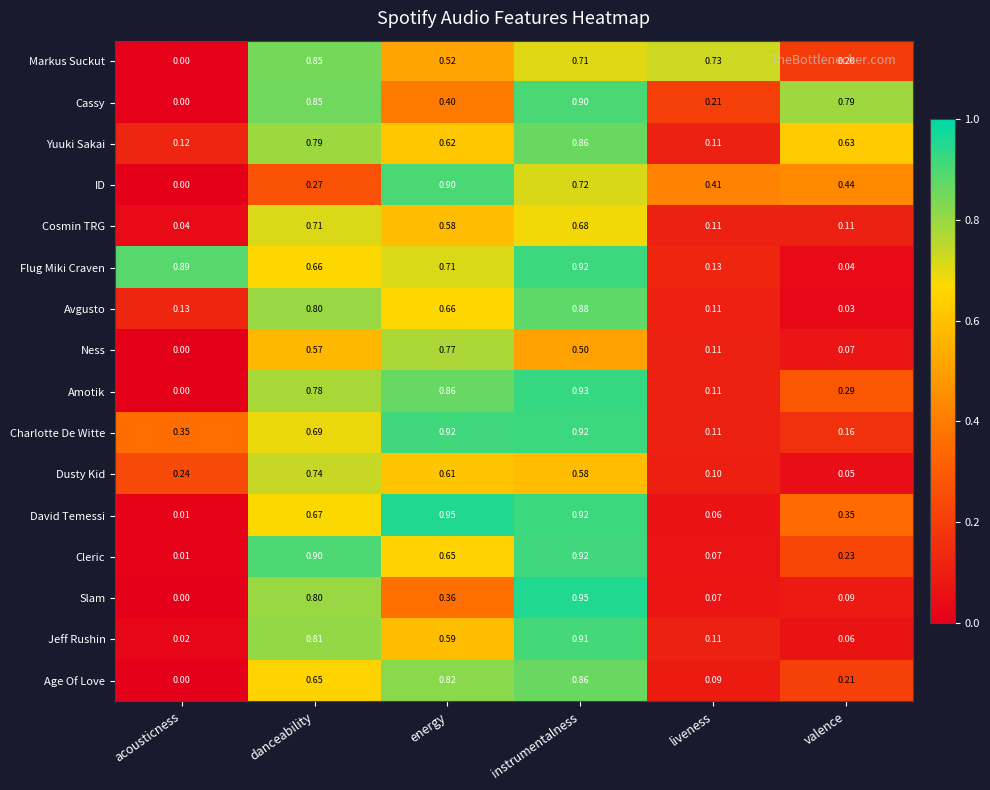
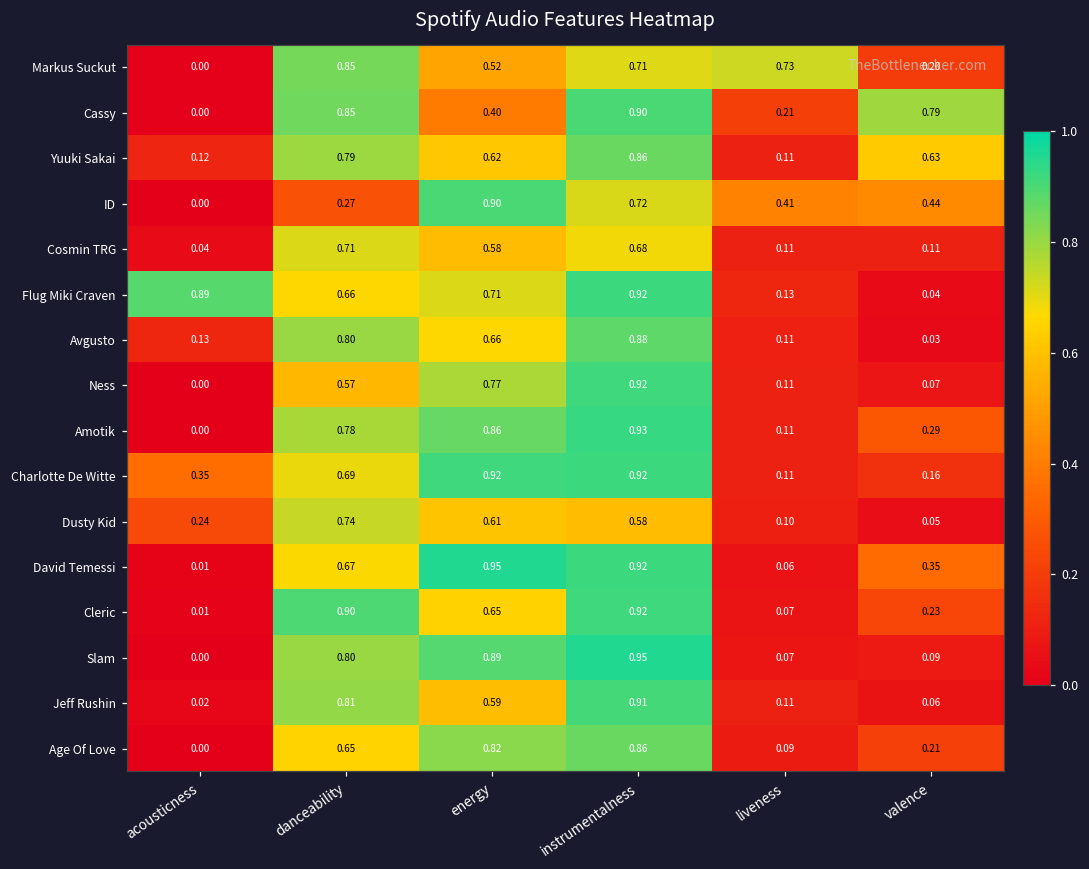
  {
    "Markus Suckut": {
      "acousticness": 0.00,
      "danceability": 0.85,
      "energy": 0.52,
      "instrumentalness": 0.71,
      "liveness": 0.73
    },
    "Cassy": {
      "acousticness": 0.00,
      "danceability": 0.85,
      "energy": 0.40,
      "instrumentalness": 0.90,
      "liveness": 0.21,
      "valence": 0.79
    },
    "Yuuki Sakai": {
      "acousticness": 0.12,
      "danceability": 0.79,
      "energy": 0.62,
      "instrumentalness": 0.86,
      "liveness": 0.11,
      "valence": 0.63
    },
    "ID": {
      "acousticness": 0.00,
      "danceability": 0.27,
      "energy": 0.90,
      "instrumentalness": 0.72,
      "liveness": 0.41,
      "valence": 0.44
    },
    "Cosmin TRG": {
      "acousticness": 0.04,
      "danceability": 0.71,
      "energy": 0.58,
      "instrumentalness": 0.68,
      "liveness": 0.11,
      "valence": 0.11
    },
    "Flug Miki Craven": {
      "acousticness": 0.89,
      "danceability": 0.66,
      "energy": 0.71,
      "instrumentalness": 0.92,
      "liveness": 0.13,
      "valence": 0.04
    },
    "Avgusto": {
      "acousticness": 0.13,
      "danceability": 0.80,
      "energy": 0.66,
      "instrumentalness": 0.88,
      "liveness": 0.11,
      "valence": 0.03
    },
    "Ness": {
      "acousticness": 0.00,
      "danceability": 0.57,
      "energy": 0.77,
-     "instrumentalness": 0.50,
+     "instrumentalness": 0.92,
      "liveness": 0.11,
      "valence": 0.07
    },
    "Amotik": {
      "acousticness": 0.00,
      "danceability": 0.78,
      "energy": 0.86,
      "instrumentalness": 0.93,
      "liveness": 0.11,
      "valence": 0.29
    },
    "Charlotte De Witte": {
      "acousticness": 0.35,
      "danceability": 0.69,
      "energy": 0.92,
      "instrumentalness": 0.92,
      "liveness": 0.11,
      "valence": 0.16
    },
    "Dusty Kid": {
      "acousticness": 0.24,
      "danceability": 0.74,
      "energy": 0.61,
      "instrumentalness": 0.58,
      "liveness": 0.10,
      "valence": 0.05
    },
    "David Temessi": {
      "acousticness": 0.01,
      "danceability": 0.67,
      "energy": 0.95,
      "instrumentalness": 0.92,
      "liveness": 0.06,
      "valence": 0.35
    },
    "Cleric": {
      "acousticness": 0.01,
      "danceability": 0.90,
      "energy": 0.65,
      "instrumentalness": 0.92,
      "liveness": 0.07,
      "valence": 0.23
    },
    "Slam": {
      "acousticness": 0.00,
      "danceability": 0.80,
-     "energy": 0.36,
+     "energy": 0.89,
      "instrumentalness": 0.95,
      "liveness": 0.07,
      "valence": 0.09
    },
    "Jeff Rushin": {
      "acousticness": 0.02,
      "danceability": 0.81,
      "energy": 0.59,
      "instrumentalness": 0.91,
      "liveness": 0.11,
      "valence": 0.06
    },
    "Age Of Love": {
      "acousticness": 0.00,
      "danceability": 0.65,
      "energy": 0.82,
      "instrumentalness": 0.86,
      "liveness": 0.09,
      "valence": 0.21
    }
  }
